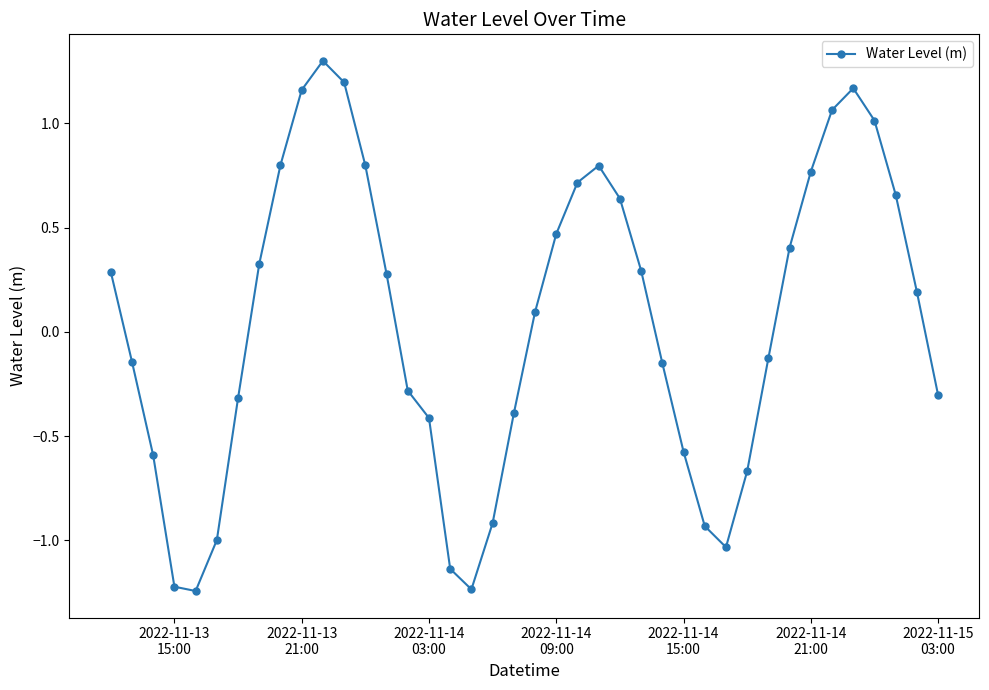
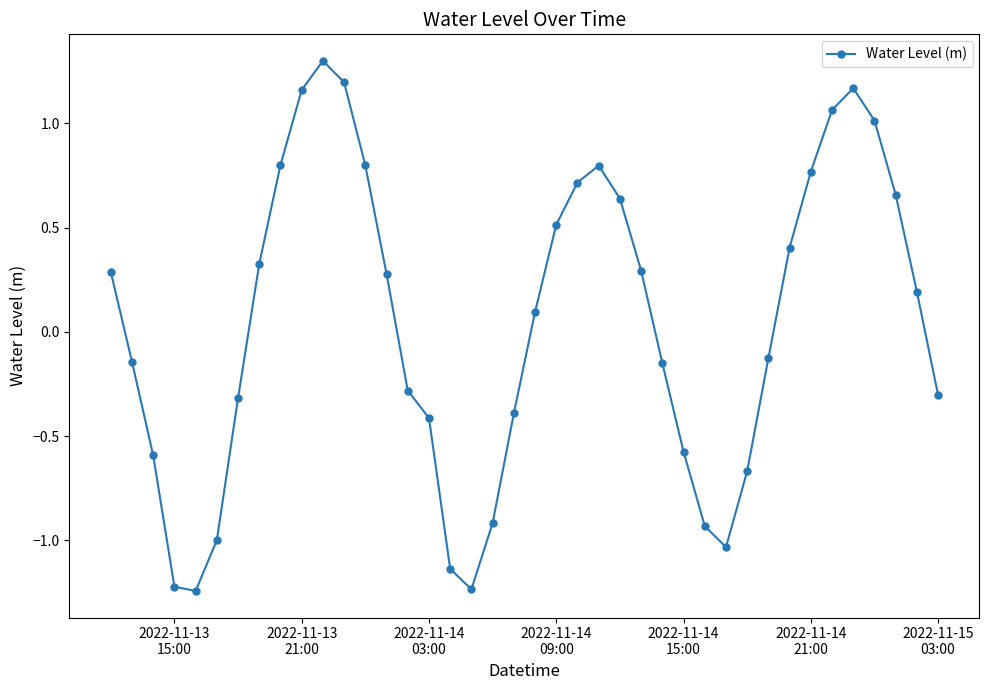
  {
    "2022-11-13 15:00": -1.22,
    "2022-11-13 21:00": 1.16,
    "2022-11-14 03:00": -0.41,
-   "2022-11-14 09:00": 0.47,
+   "2022-11-14 09:00": 0.51,
    "2022-11-14 15:00": -0.57,
    "2022-11-14 21:00": 0.77,
    "2022-11-15 03:00": -0.30
  }
